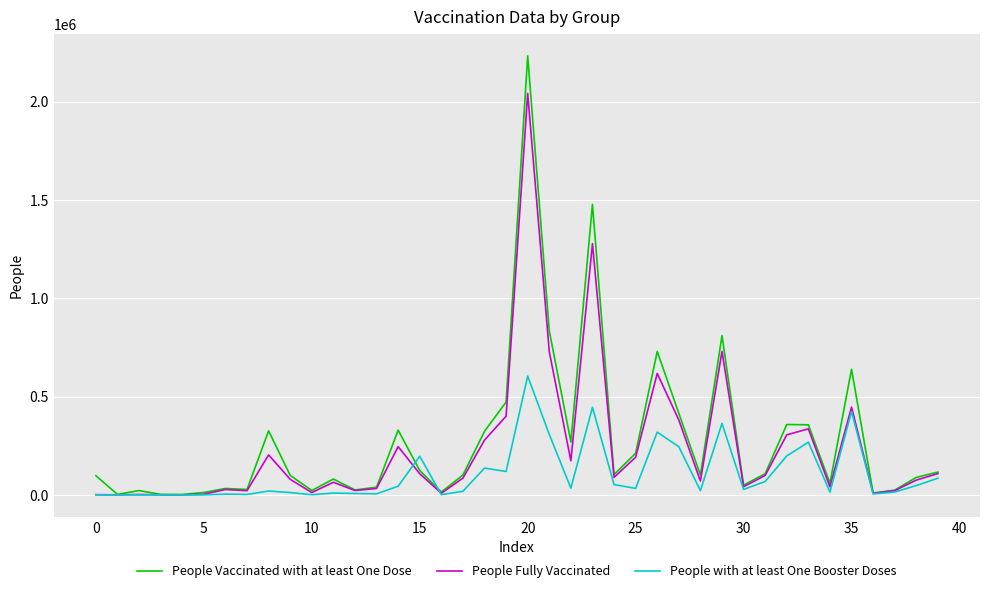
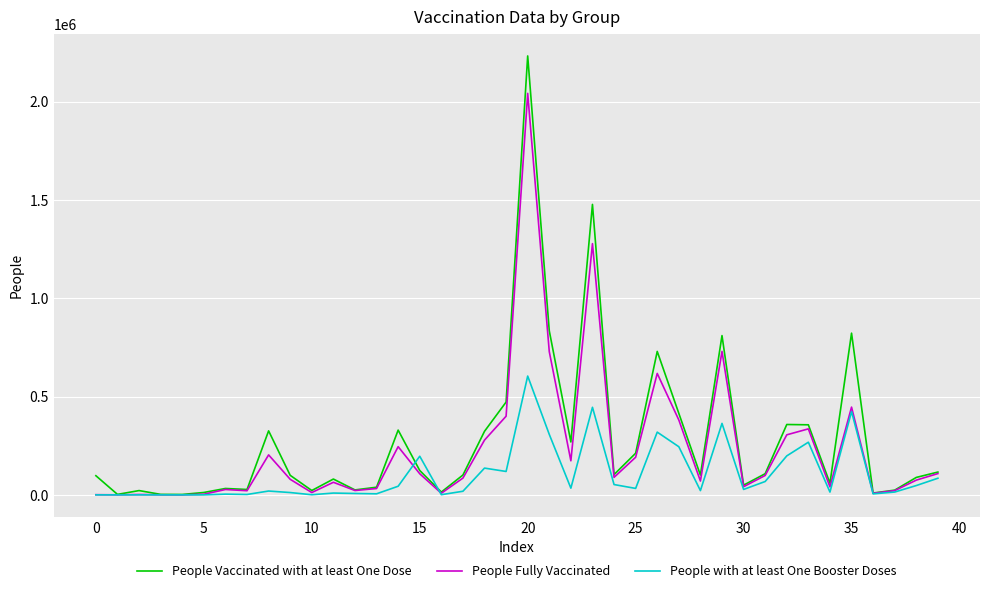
  {
    "People Vaccinated with at least One Dose": {
      "0": 100000,
      "15": 120000,
      "20": 2230000,
      "25": 210000,
-     "35": 640000
+     "35": 820000
    },
    "People Fully Vaccinated": {
      "15": 110000,
      "20": 2040000,
      "25": 190000,
      "35": 450000
    },
    "People with at least One Booster Doses": {
      "15": 200000,
      "20": 600000,
      "25": 30000,
      "30": 30000,
      "35": 420000
    }
  }
